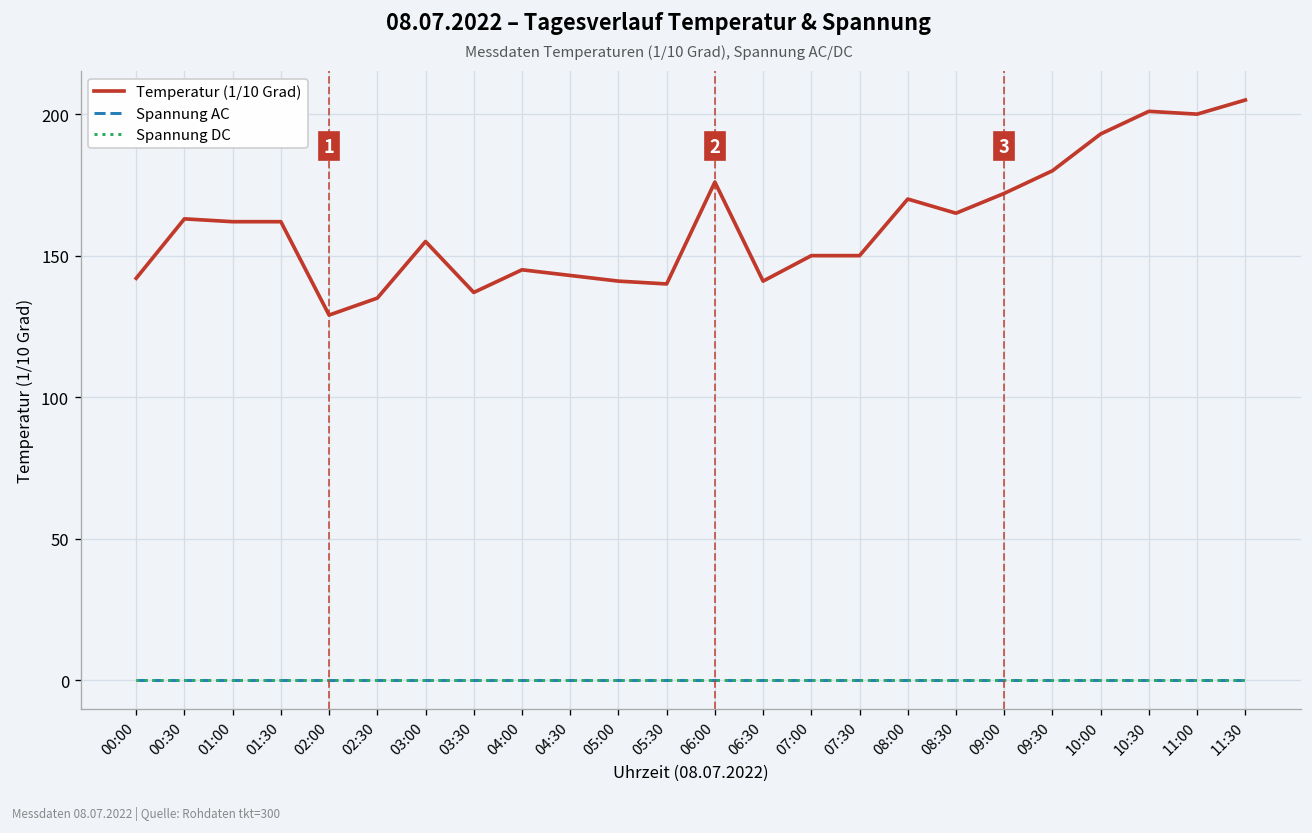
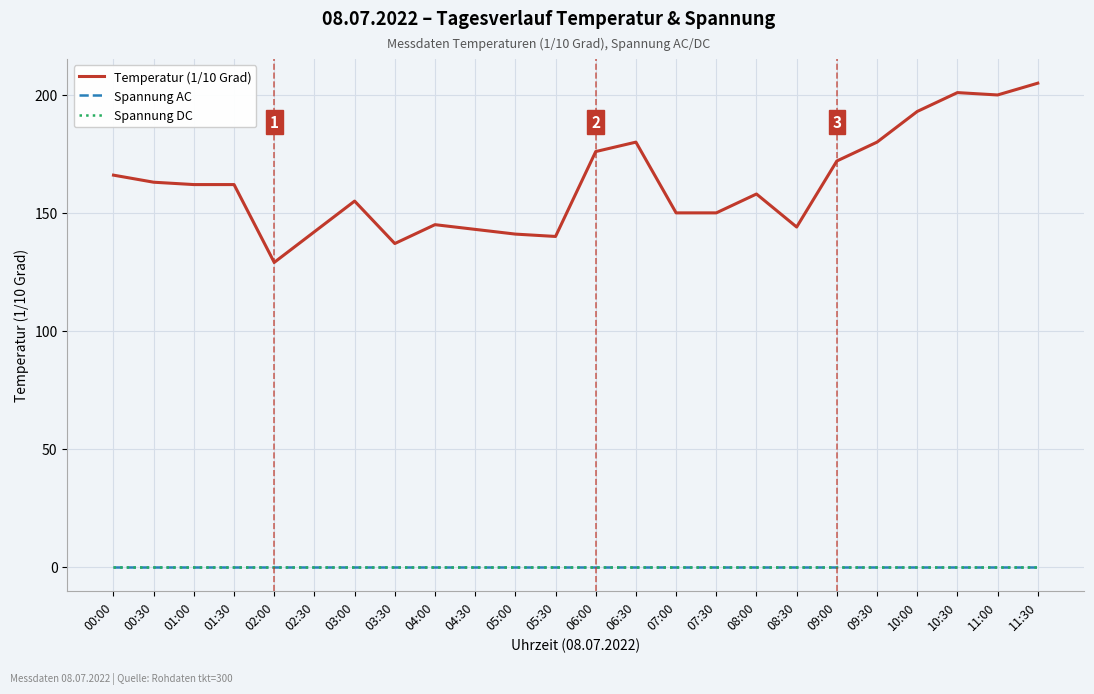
  {
    "Temperatur (1/10 Grad)": {
-     "00:00": 142,
+     "00:00": 166,
      "00:30": 163,
      "01:00": 162,
      "01:30": 162,
      "02:00": 129,
-     "02:30": 135,
+     "02:30": 142,
      "03:00": 155,
      "03:30": 137,
      "04:00": 145,
      "04:30": 143,
      "05:00": 141,
      "05:30": 140,
-     "06:30": 141,
+     "06:30": 180,
      "07:00": 150,
      "07:30": 150,
-     "08:00": 170,
-     "08:30": 165,
+     "08:00": 158,
+     "08:30": 144,
      "09:00": 172,
      "09:30": 180,
      "10:00": 193,
      "10:30": 201,
      "11:00": 200,
      "11:30": 205
    },
    "Spannung DC": {
      "00:00": 0,
      "00:30": 0,
      "01:00": 0,
      "01:30": 0,
      "02:00": 0,
      "02:30": 0,
      "03:00": 0,
      "03:30": 0,
      "04:00": 0,
      "04:30": 0,
      "05:00": 0,
      "05:30": 0,
      "06:00": 0,
      "06:30": 0,
      "07:00": 0,
      "07:30": 0,
      "08:00": 0,
      "08:30": 0,
      "09:00": 0,
      "09:30": 0,
      "10:00": 0,
      "10:30": 0,
      "11:00": 0,
      "11:30": 0
    }
  }
